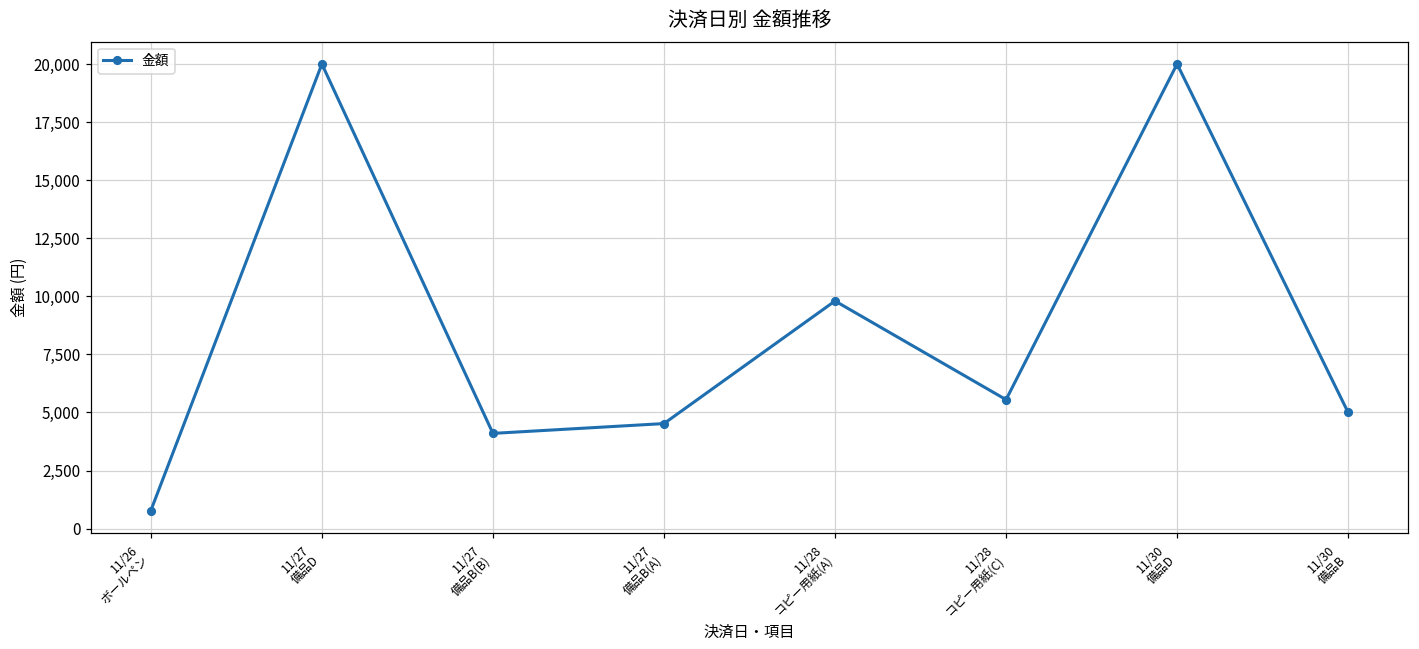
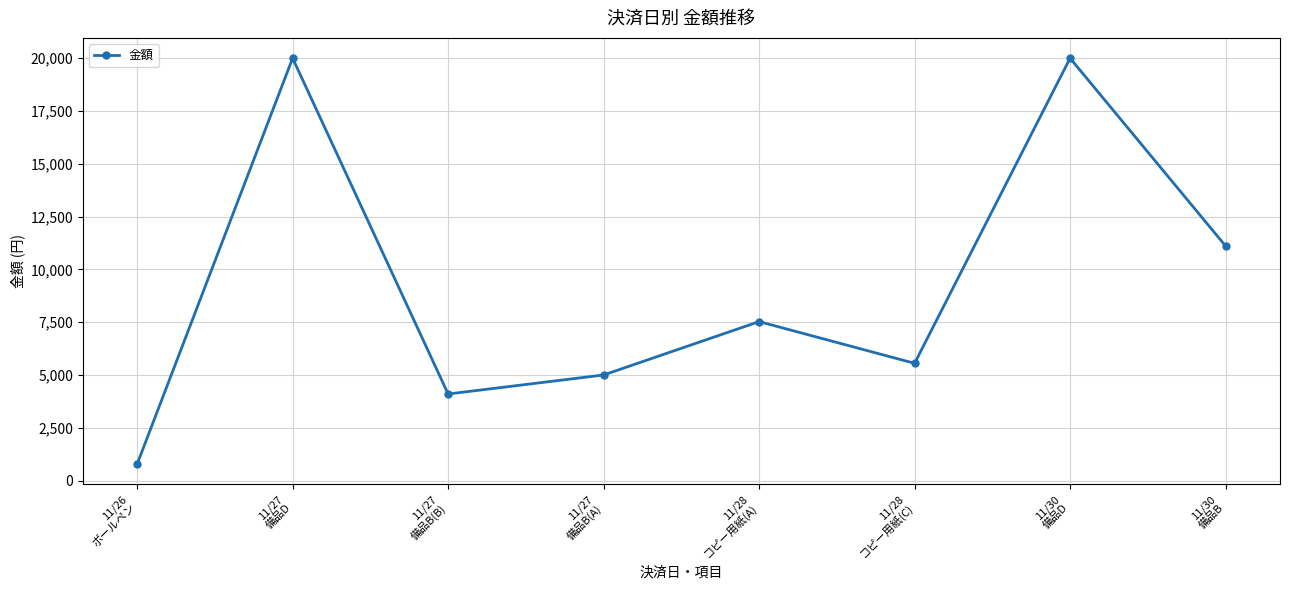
  {
    "11/26 ボールペン": "800",
    "11/27 備品D": "20,000",
    "11/27 備品B(B)": "4,100",
-   "11/27 備品B(A)": "4,500",
-   "11/28 コピー用紙(A)": "9,800",
+   "11/27 備品B(A)": "5,000",
+   "11/28 コピー用紙(A)": "7,500",
    "11/28 コピー用紙(C)": "5,600",
    "11/30 備品D": "20,000",
-   "11/30 備品B": "5,000"
+   "11/30 備品B": "11,100"
  }
